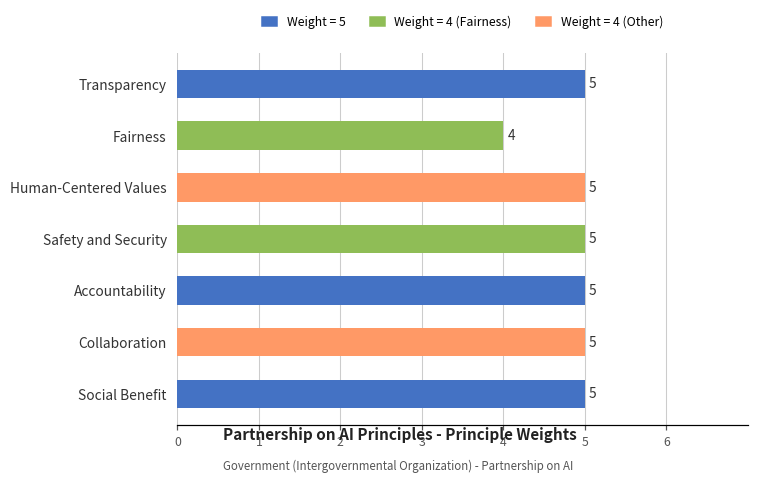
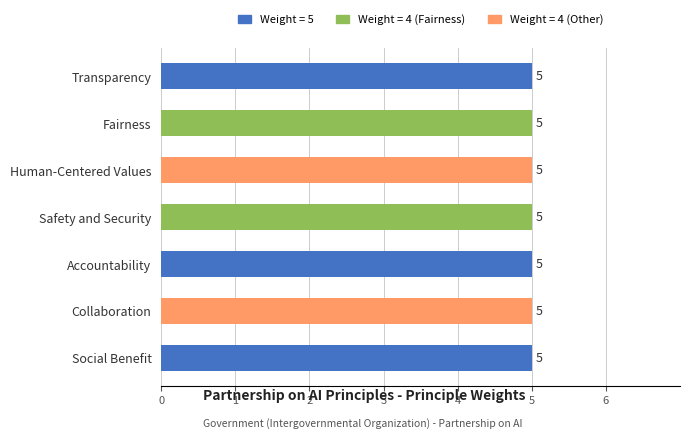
  {
    "Transparency": 5,
-   "Fairness": 4,
+   "Fairness": 5,
    "Human-Centered Values": 5,
    "Safety and Security": 5,
    "Accountability": 5,
    "Collaboration": 5,
    "Social Benefit": 5
  }
